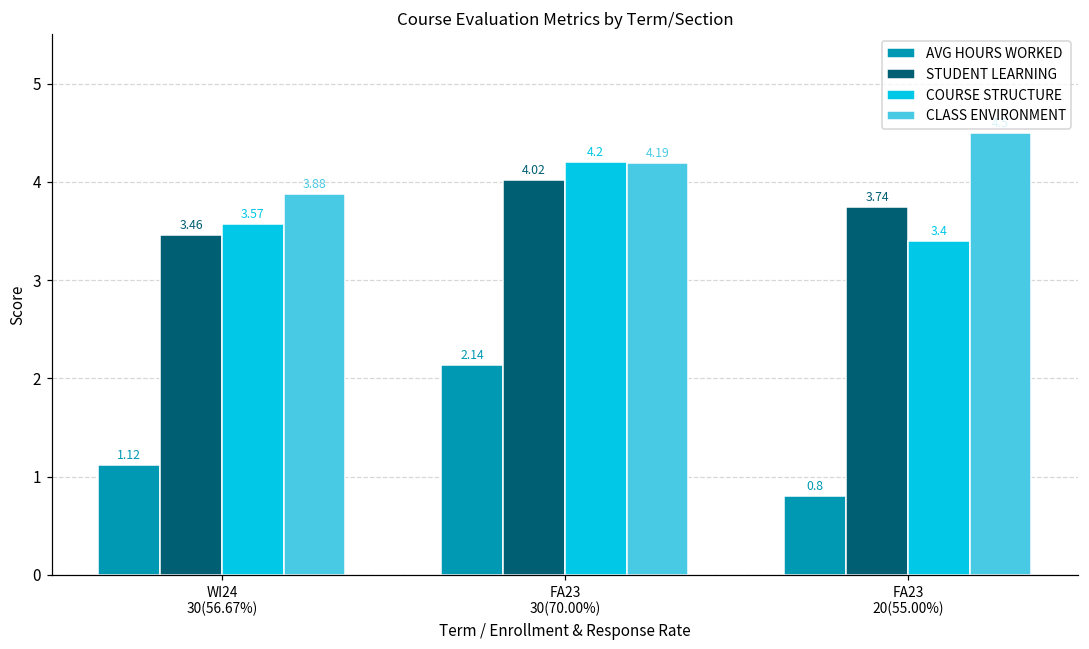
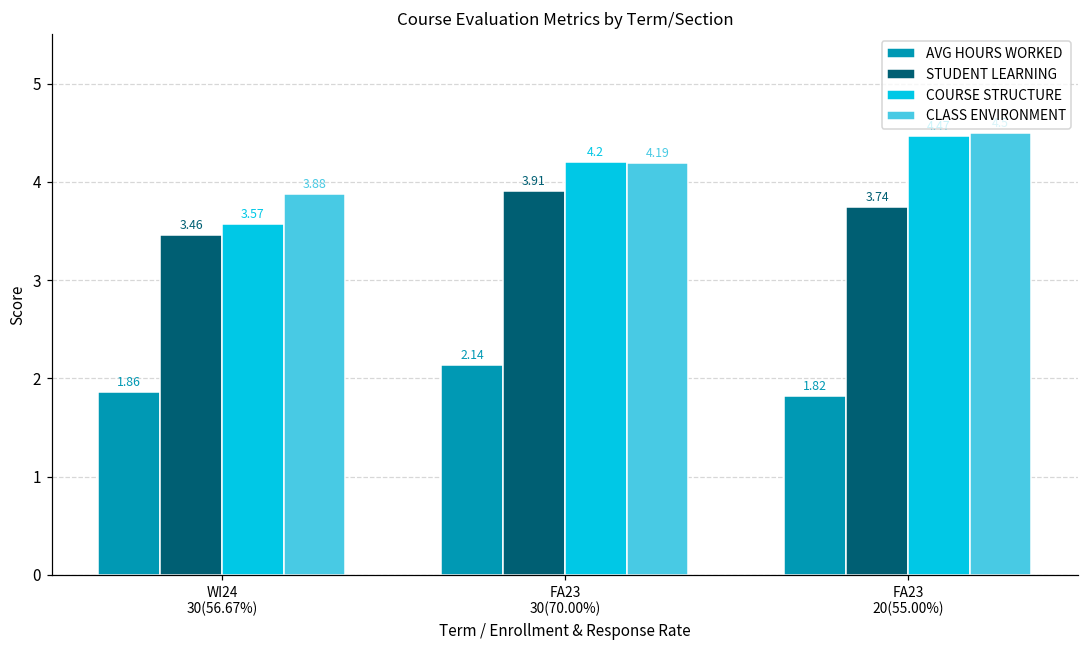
  {
    "AVG HOURS WORKED": {
-     "WI24 30(56.67%)": 1.12,
+     "WI24 30(56.67%)": 1.86,
      "FA23 30(70.00%)": 2.14,
-     "FA23 20(55.00%)": 0.8
+     "FA23 20(55.00%)": 1.82
    },
    "STUDENT LEARNING": {
      "WI24 30(56.67%)": 3.46,
-     "FA23 30(70.00%)": 4.02,
+     "FA23 30(70.00%)": 3.91,
      "FA23 20(55.00%)": 3.74
    },
    "COURSE STRUCTURE": {
-     "FA23 20(55.00%)": 3.4
+     "FA23 20(55.00%)": 4.5
    },
    "CLASS ENVIRONMENT": {
      "WI24 30(56.67%)": 3.88,
      "FA23 30(70.00%)": 4.19
    }
  }
